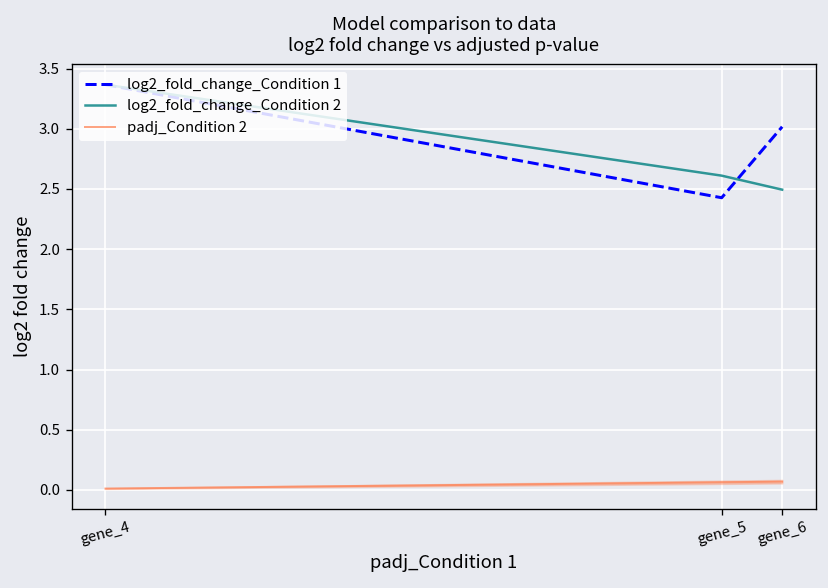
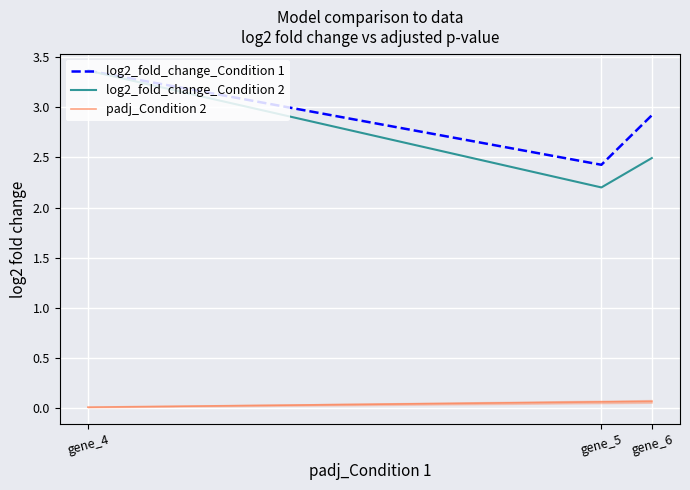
  {
    "log2_fold_change_Condition 1": {
      "gene_5": 2.43,
-     "gene_6": 3.02
+     "gene_6": 2.92
    },
    "log2_fold_change_Condition 2": {
-     "gene_5": 2.61,
+     "gene_5": 2.20,
      "gene_6": 2.49
    }
  }
